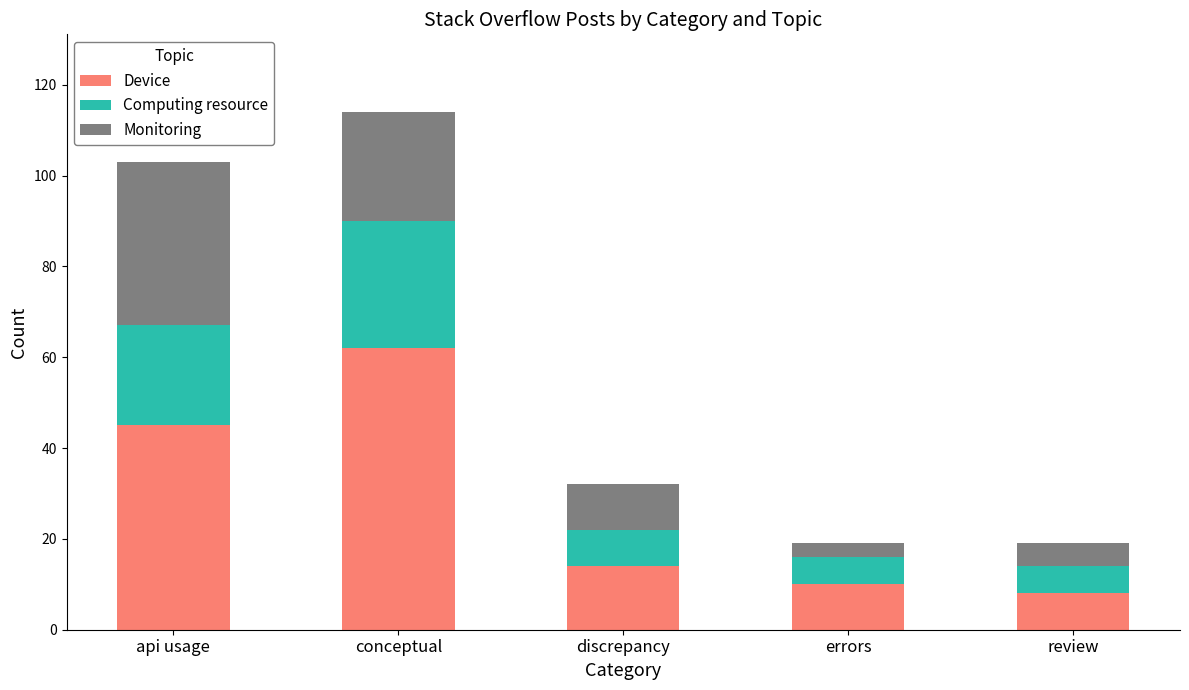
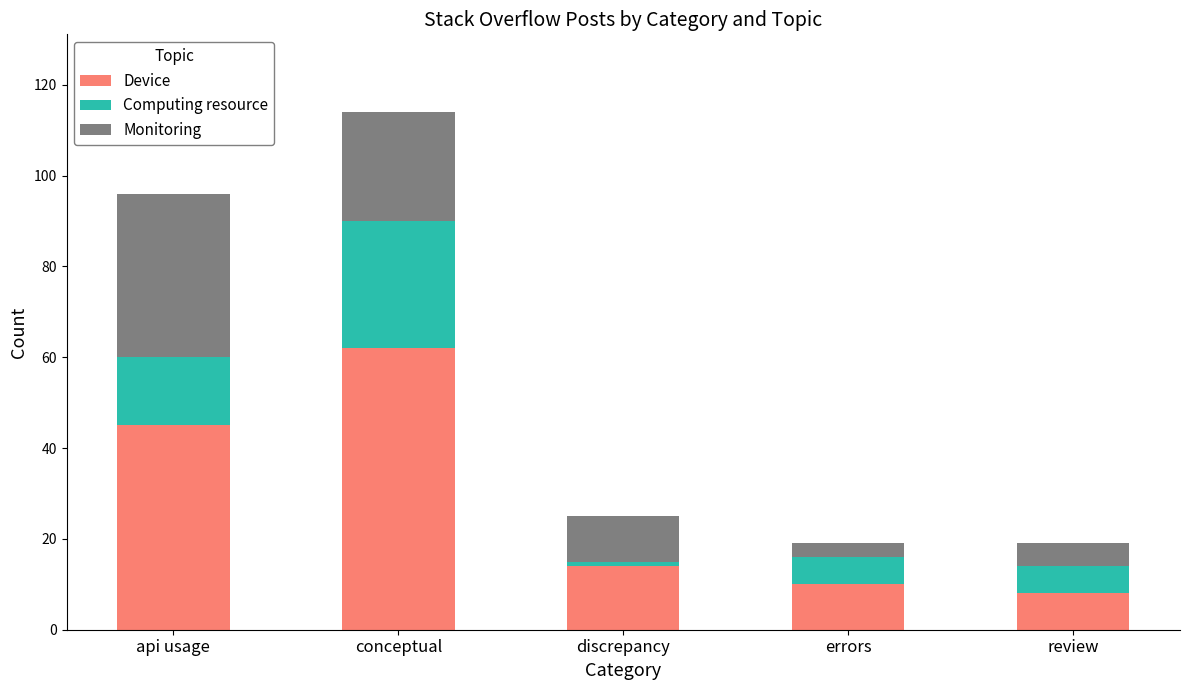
  {
    "Device": {
      "api usage": 45,
      "conceptual": 62,
      "discrepancy": 14,
      "errors": 10,
      "review": 8
    },
    "Computing resource": {
-     "api usage": 22,
+     "api usage": 15,
      "conceptual": 28,
-     "discrepancy": 8,
+     "discrepancy": 1,
      "errors": 6,
      "review": 6
    },
    "Monitoring": {
      "api usage": 36,
      "conceptual": 24,
      "discrepancy": 10,
      "errors": 3,
      "review": 5
    }
  }
